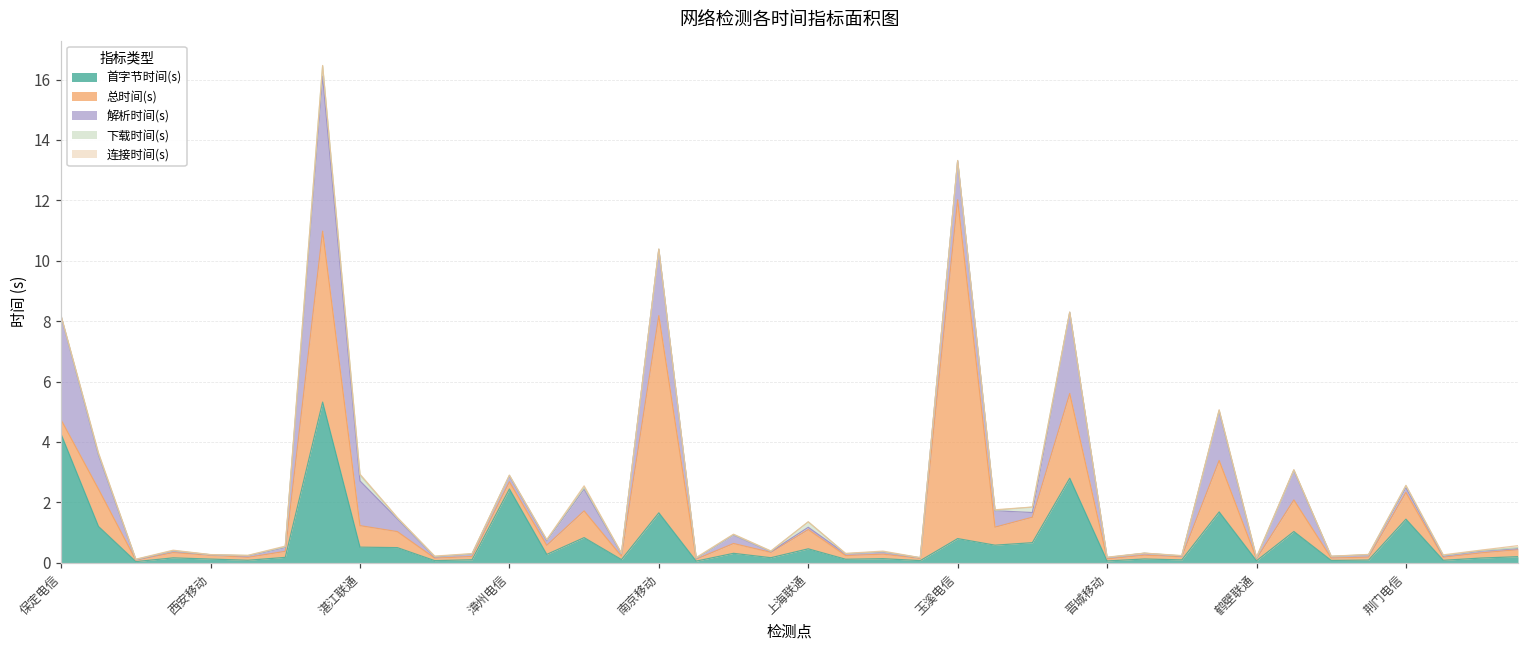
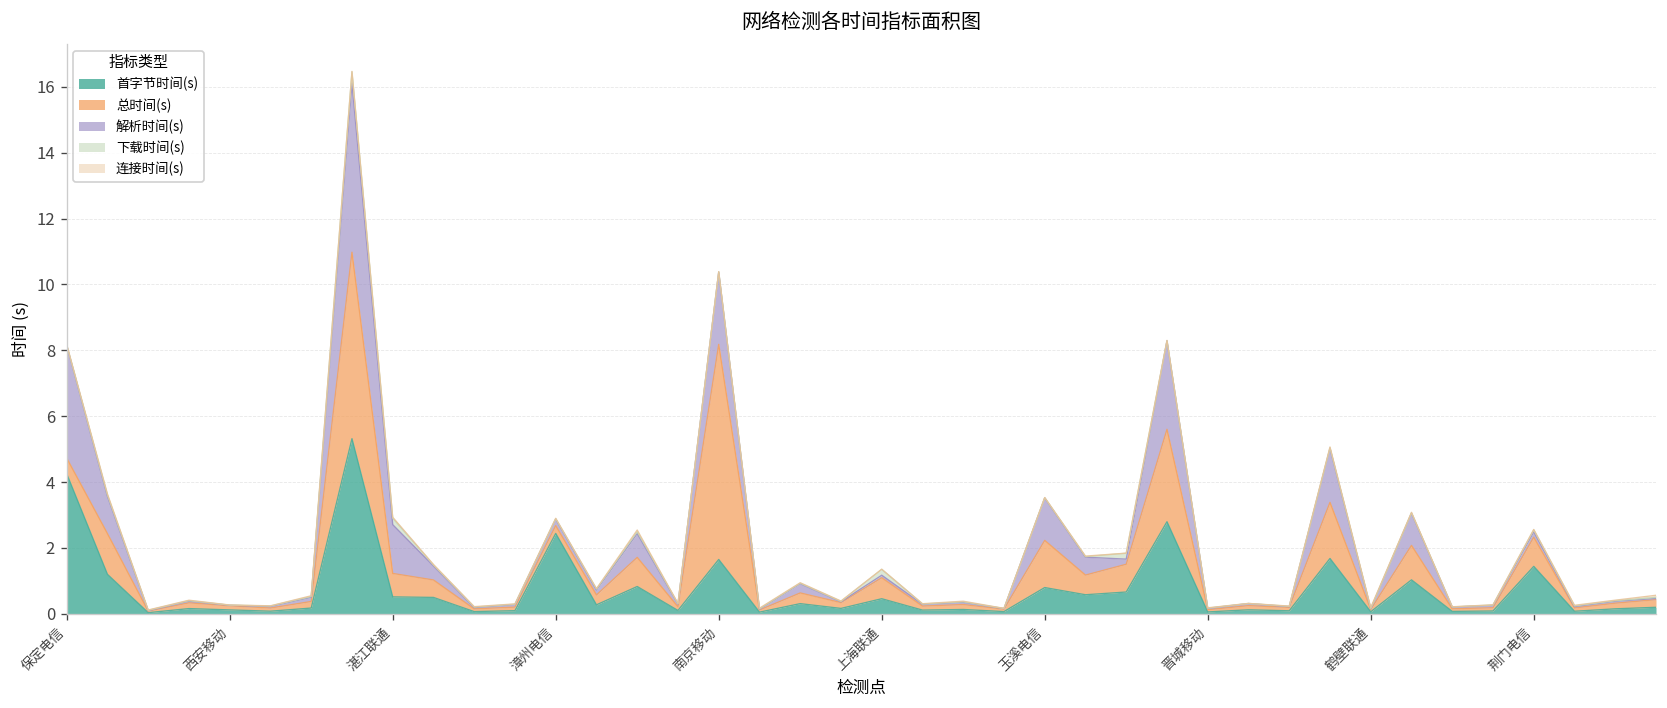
  {
    "首字节时间(s)": {
      "保定电信": 4.3,
      "西安移动": 0.1,
      "湛江联通": 0.5,
      "漳州电信": 2.4,
      "南京移动": 1.7,
      "上海联通": 0.5,
      "玉溪电信": 0.8,
      "荆门电信": 1.4
    },
    "总时间(s)": {
      "保定电信": 0.5,
      "湛江联通": 0.7,
      "漳州电信": 0.2,
      "南京移动": 6.5,
-     "玉溪电信": 11.2,
+     "玉溪电信": 1.4,
      "荆门电信": 0.9
    },
    "解析时间(s)": {
      "湛江联通": 1.5
    }
  }
